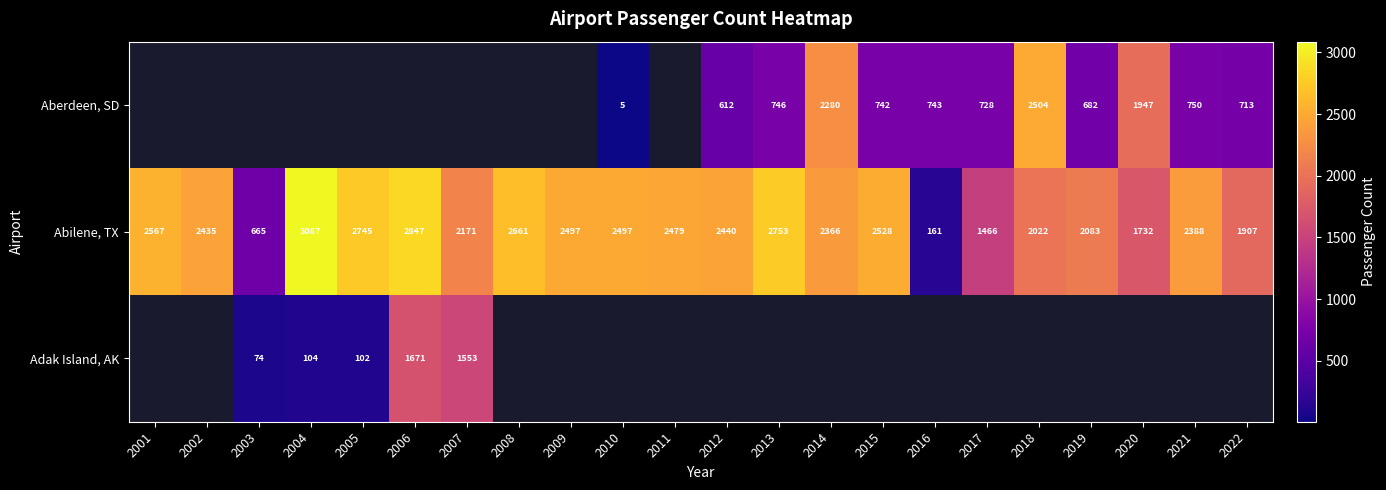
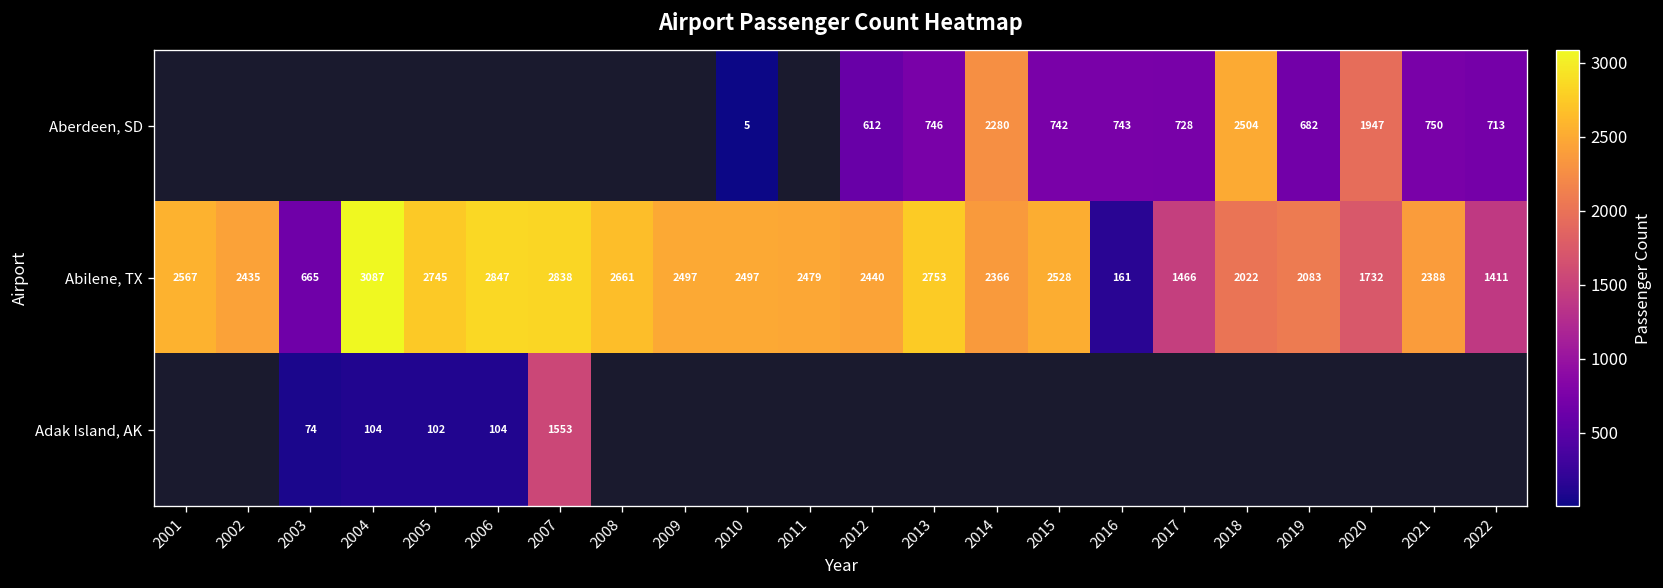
  {
    "Aberdeen, SD": {
      "2010": 5,
      "2012": 612,
      "2013": 746,
      "2014": 2280,
      "2015": 742,
      "2016": 743,
      "2017": 728,
      "2018": 2504,
      "2019": 682,
      "2020": 1947,
      "2021": 750,
      "2022": 713
    },
    "Abilene, TX": {
      "2001": 2567,
      "2002": 2435,
      "2003": 665,
      "2004": 3087,
      "2005": 2745,
      "2006": 2847,
-     "2007": 2171,
+     "2007": 2838,
      "2008": 2661,
      "2009": 2497,
      "2010": 2497,
      "2011": 2479,
      "2012": 2440,
      "2013": 2753,
      "2014": 2366,
      "2015": 2528,
      "2016": 161,
      "2017": 1466,
      "2018": 2022,
      "2019": 2083,
      "2020": 1732,
      "2021": 2388,
-     "2022": 1907
+     "2022": 1411
    },
    "Adak Island, AK": {
      "2003": 74,
      "2004": 104,
      "2005": 102,
-     "2006": 1671,
+     "2006": 104,
      "2007": 1553
    }
  }
